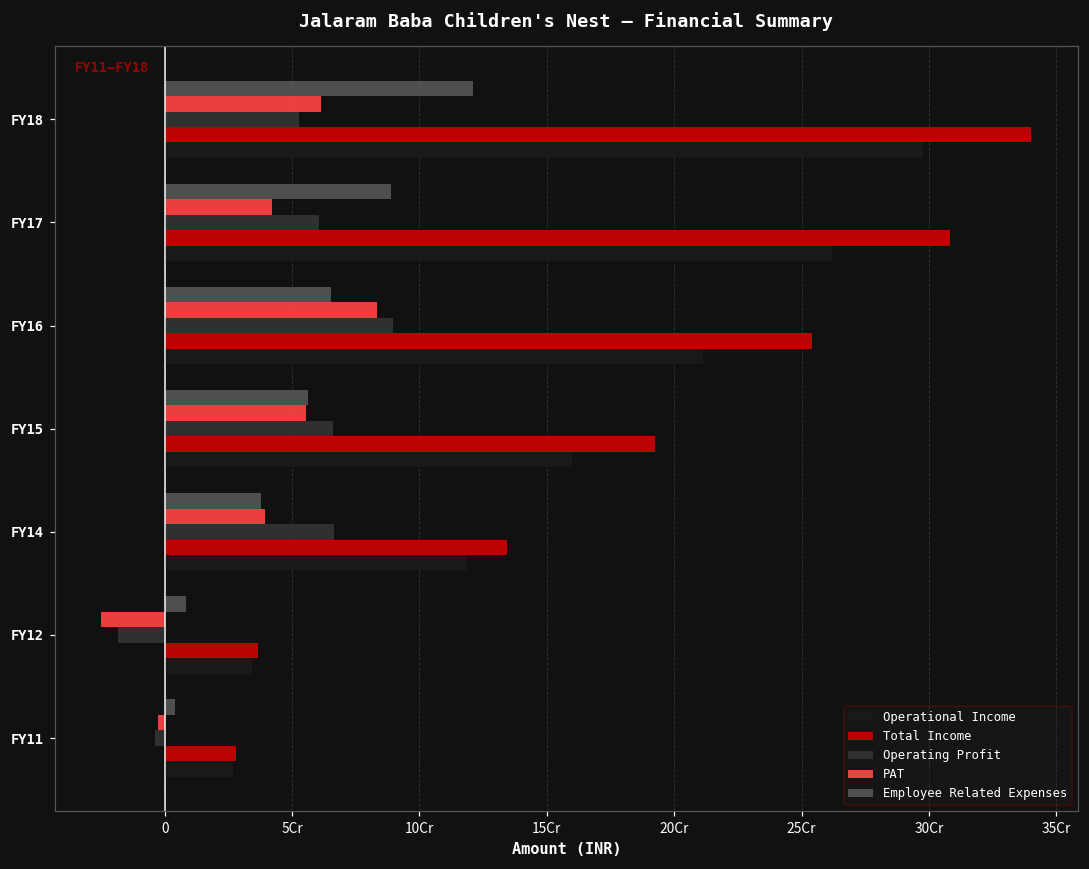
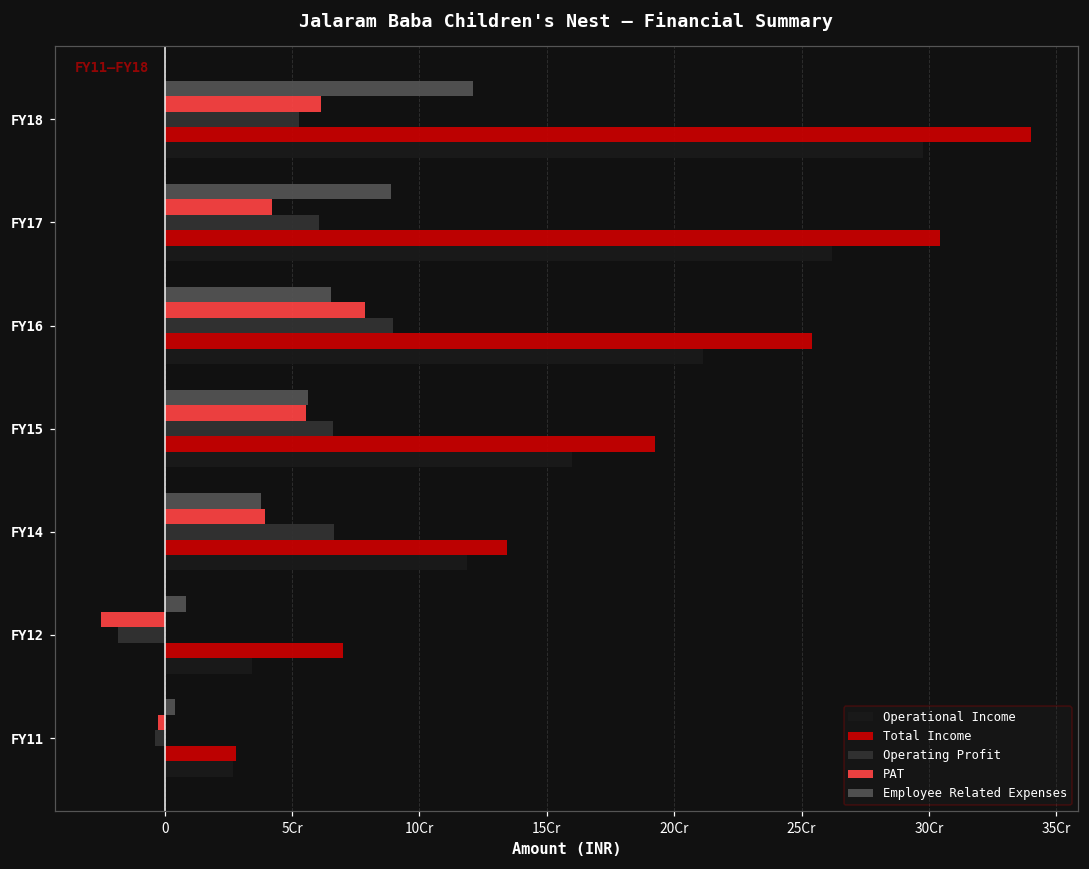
  {
    "Total Income": {
      "FY18": "34.0Cr",
-     "FY17": "30.8Cr",
+     "FY17": "30.4Cr",
      "FY16": "25.4Cr",
      "FY15": "19.3Cr",
      "FY14": "13.4Cr",
-     "FY12": "3.7Cr",
+     "FY12": "7.0Cr",
      "FY11": "2.8Cr"
    },
    "PAT": {
      "FY18": "6.1Cr",
      "FY17": "4.2Cr",
-     "FY16": "8.4Cr",
+     "FY16": "7.8Cr",
      "FY15": "5.5Cr",
      "FY14": "3.9Cr",
      "FY12": "-2.5Cr",
      "FY11": "-0.2Cr"
    }
  }
